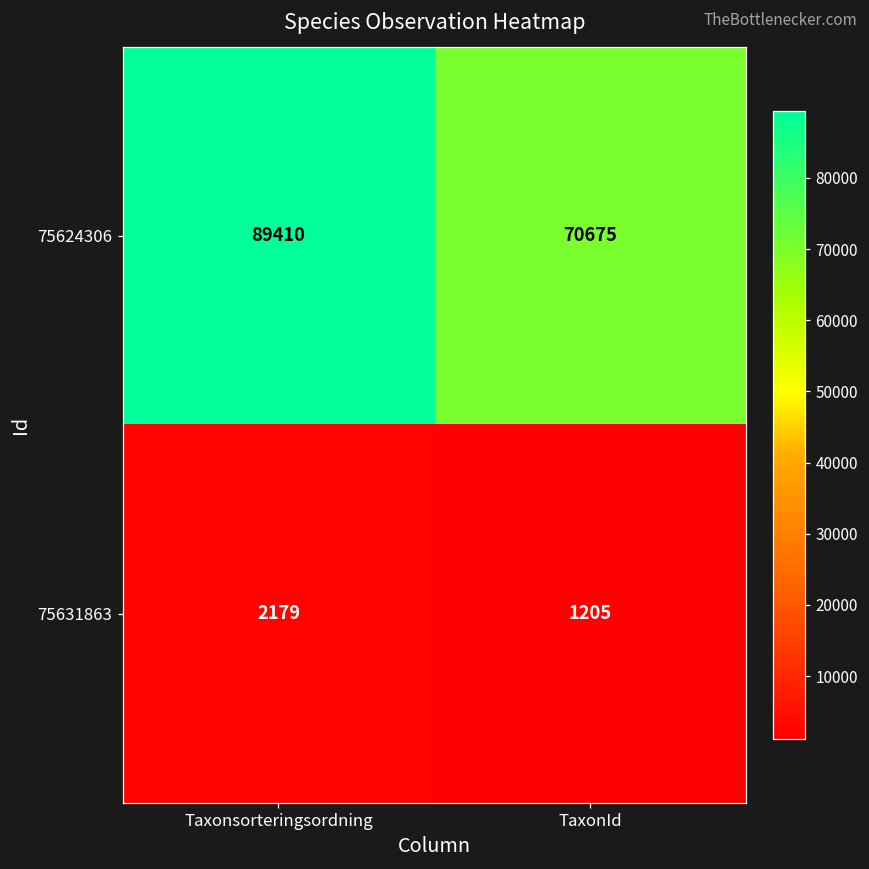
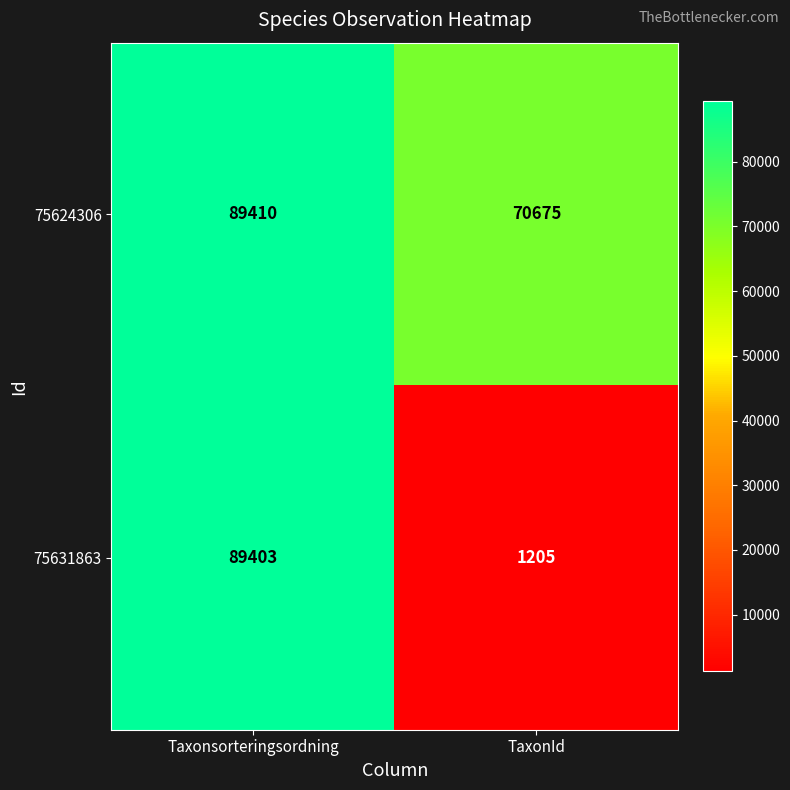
  {
    "75624306": {
      "Taxonsorteringsordning": 89410,
      "TaxonId": 70675
    },
    "75631863": {
-     "Taxonsorteringsordning": 2179,
+     "Taxonsorteringsordning": 89403,
      "TaxonId": 1205
    }
  }
